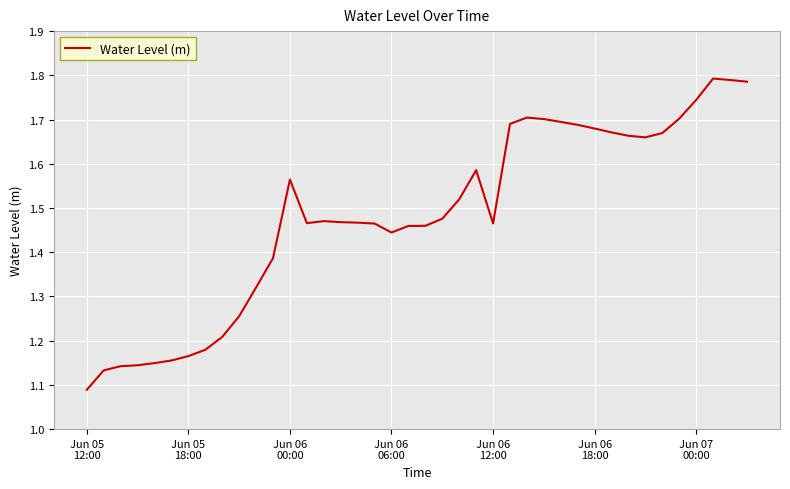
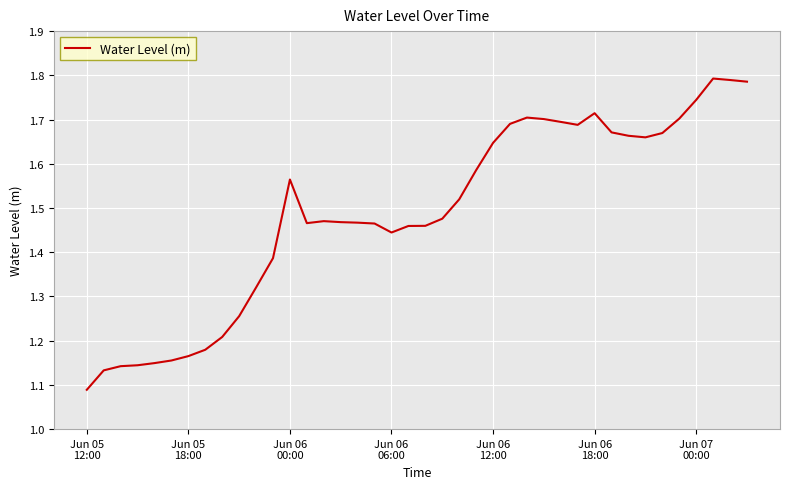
  {
    "Jun 05 12:00": 1.09,
    "Jun 05 18:00": 1.17,
    "Jun 06 00:00": 1.56,
    "Jun 06 06:00": 1.44,
-   "Jun 06 12:00": 1.47,
-   "Jun 06 18:00": 1.68,
+   "Jun 06 12:00": 1.65,
+   "Jun 06 18:00": 1.71,
    "Jun 07 00:00": 1.74
  }
